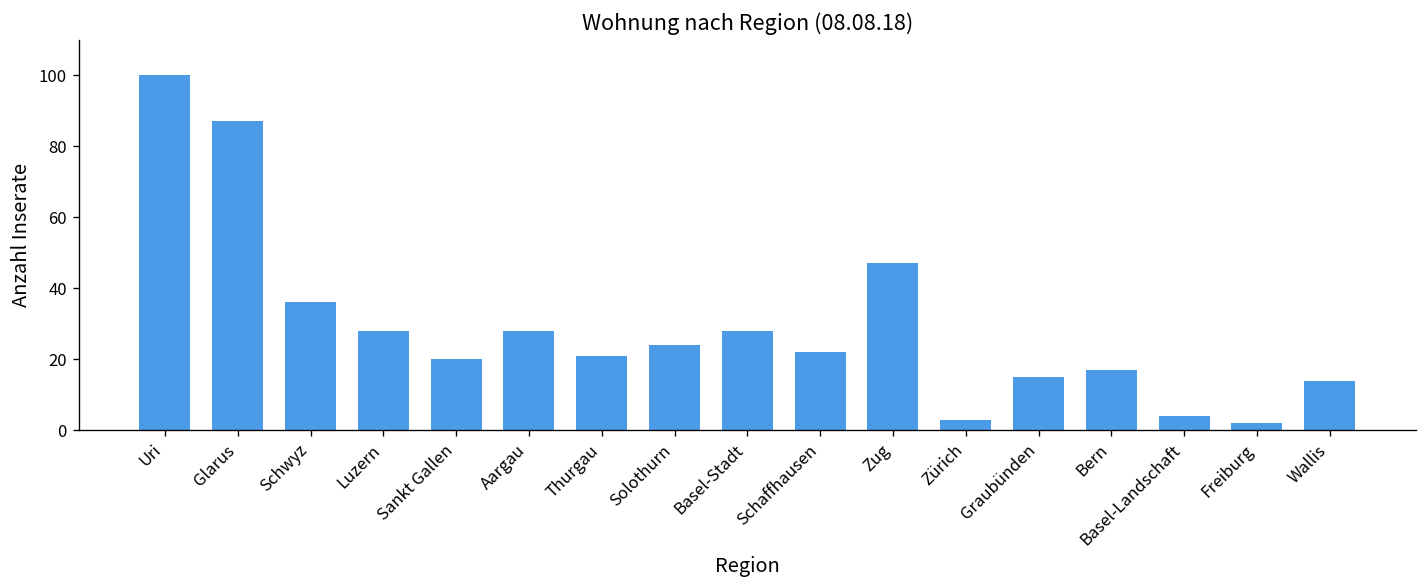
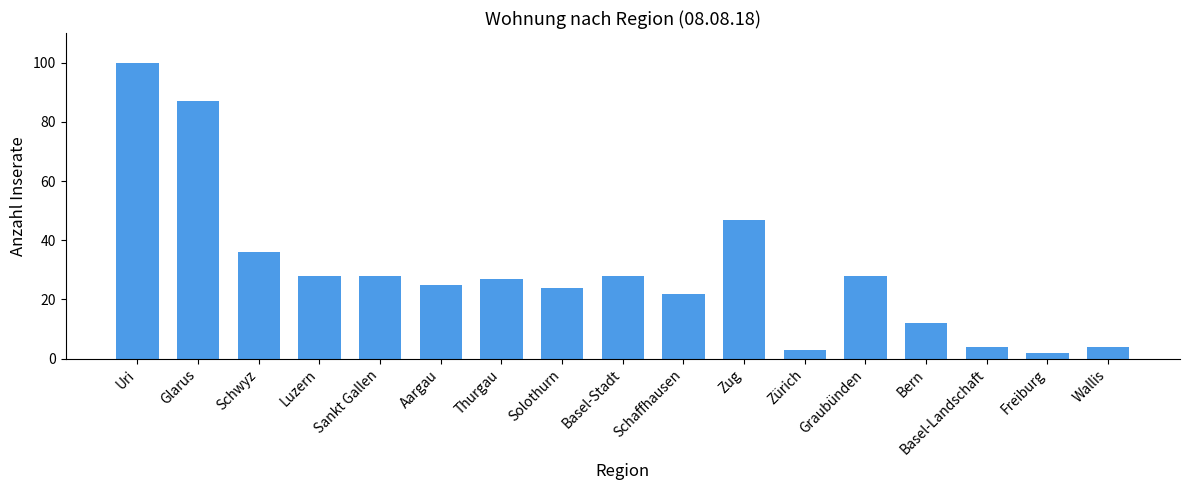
  {
    "Uri": 100,
    "Glarus": 87,
    "Schwyz": 36,
    "Luzern": 28,
-   "Sankt Gallen": 20,
-   "Aargau": 28,
-   "Thurgau": 21,
+   "Sankt Gallen": 28,
+   "Aargau": 25,
+   "Thurgau": 27,
    "Solothurn": 24,
    "Basel-Stadt": 28,
    "Schaffhausen": 22,
    "Zug": 47,
    "Zürich": 3,
-   "Graubünden": 15,
-   "Bern": 17,
+   "Graubünden": 28,
+   "Bern": 12,
    "Basel-Landschaft": 4,
    "Freiburg": 2,
-   "Wallis": 14
+   "Wallis": 4
  }
